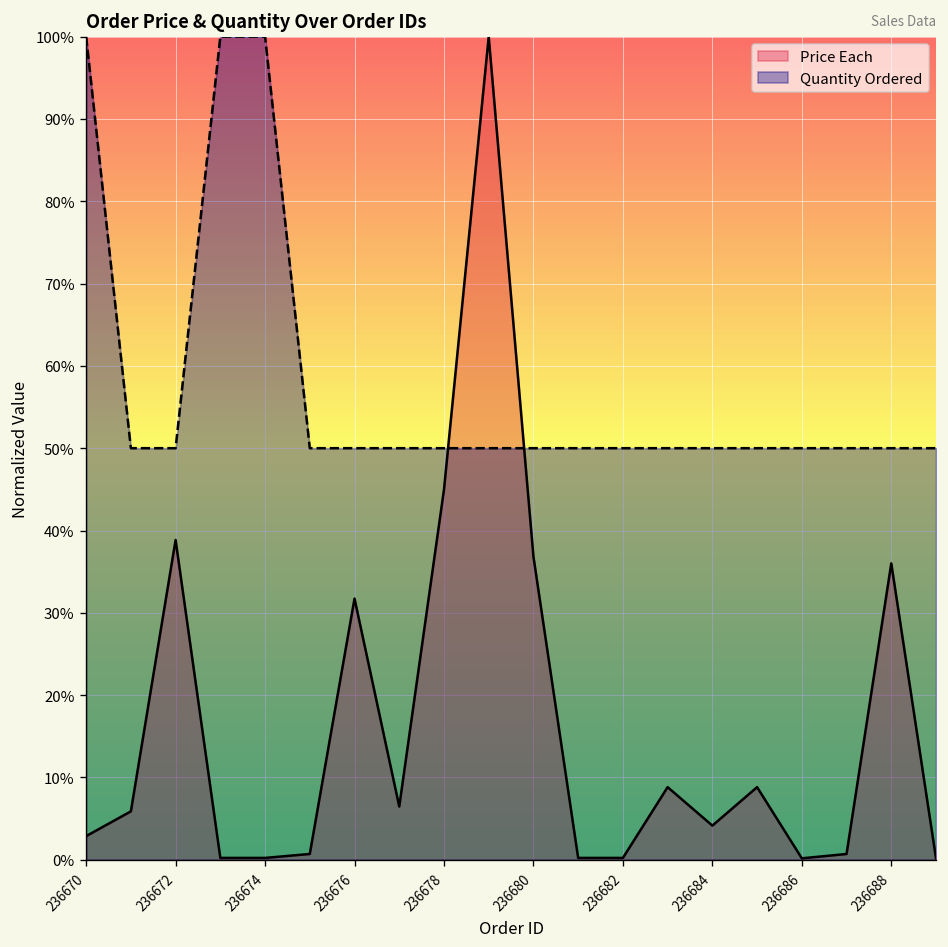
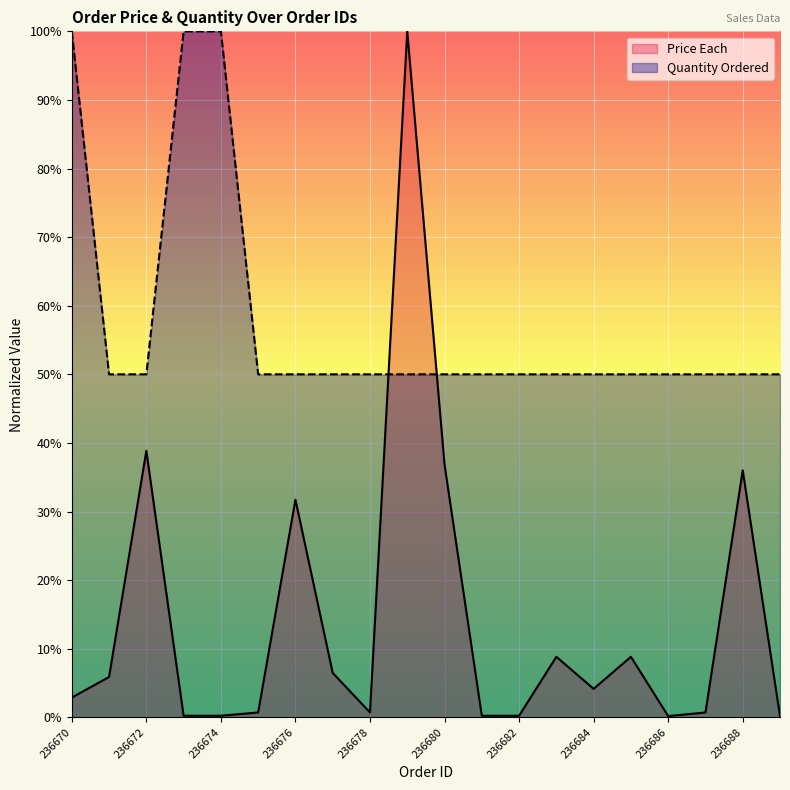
  {
    "Price Each": {
      "236670": "3%",
      "236672": "39%",
      "236674": "0%",
      "236676": "32%",
-     "236678": "45%",
+     "236678": "1%",
      "236680": "37%",
      "236682": "0%",
      "236684": "4%",
      "236686": "0%",
      "236688": "36%"
    },
    "Quantity Ordered": {
      "236670": "100%",
      "236672": "50%",
      "236674": "100%",
      "236676": "50%",
      "236678": "50%",
      "236680": "50%",
      "236682": "50%",
      "236684": "50%",
      "236686": "50%",
      "236688": "50%"
    }
  }
